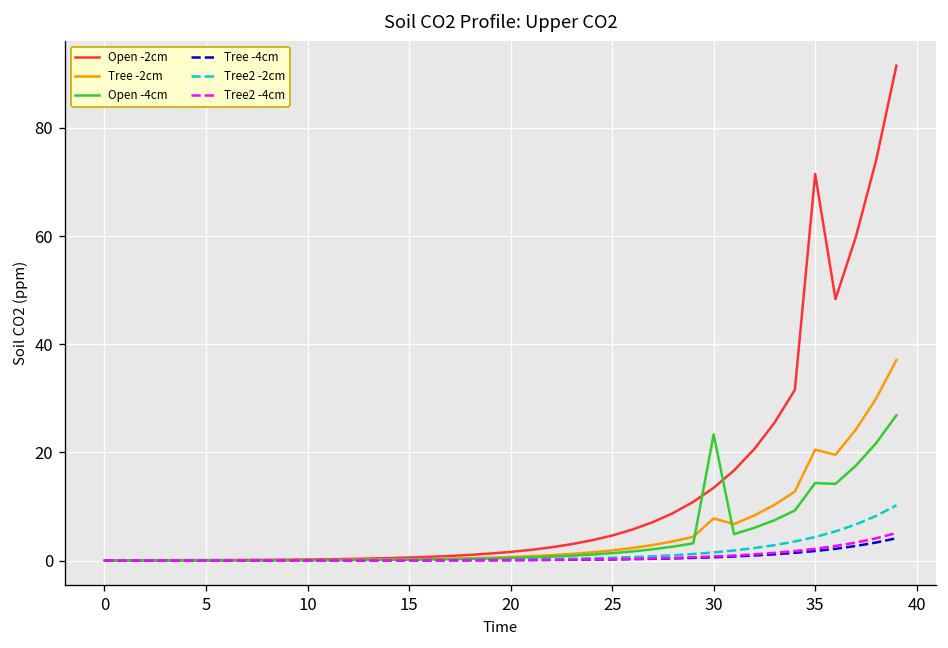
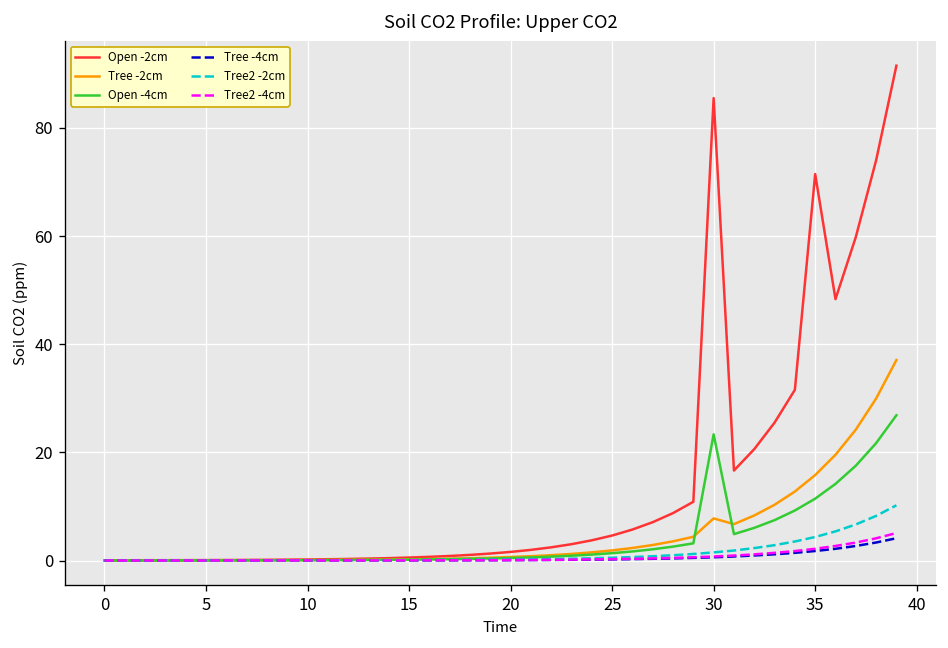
  {
    "Open -2cm": {
      "20": 2,
      "25": 5,
-     "30": 13,
+     "30": 86,
      "35": 71
    },
    "Tree -2cm": {
      "30": 8,
-     "35": 21
+     "35": 16
    },
    "Open -4cm": {
      "30": 23,
-     "35": 14
+     "35": 11
    },
    "Tree2 -2cm": {
      "30": 2,
      "35": 4
    }
  }
